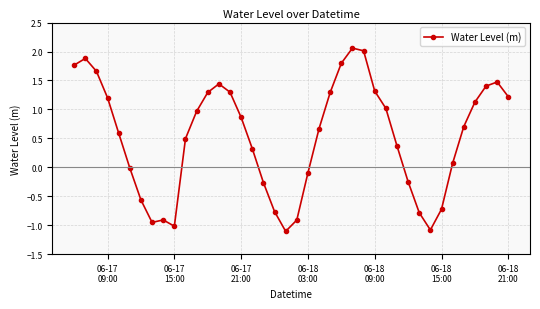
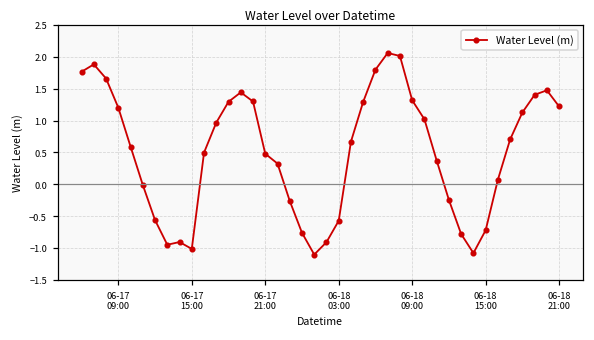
  {
    "06-17 09:00": 1.2,
    "06-17 15:00": -1.0,
-   "06-17 21:00": 0.9,
-   "06-18 03:00": -0.1,
+   "06-17 21:00": 0.5,
+   "06-18 03:00": -0.6,
    "06-18 09:00": 1.3,
    "06-18 15:00": -0.7,
    "06-18 21:00": 1.2
  }
